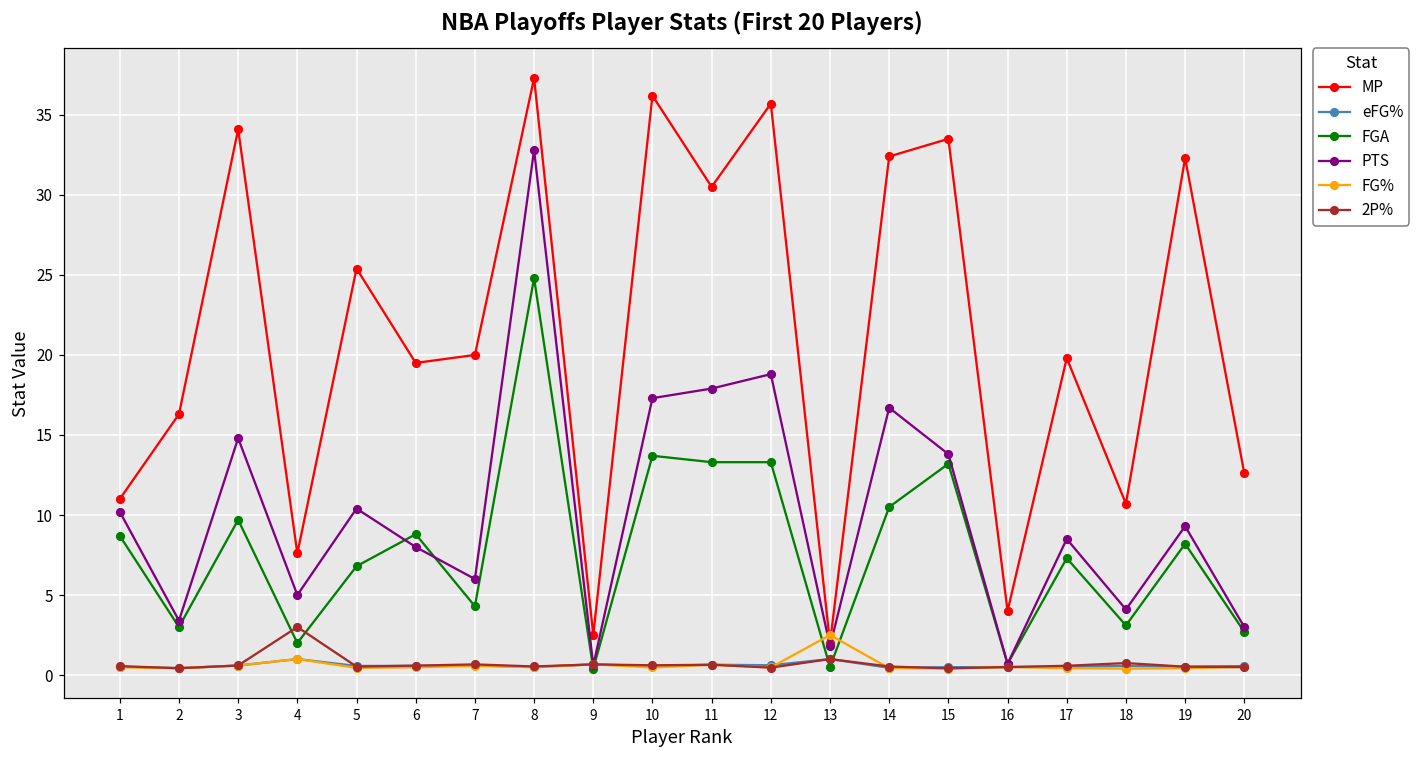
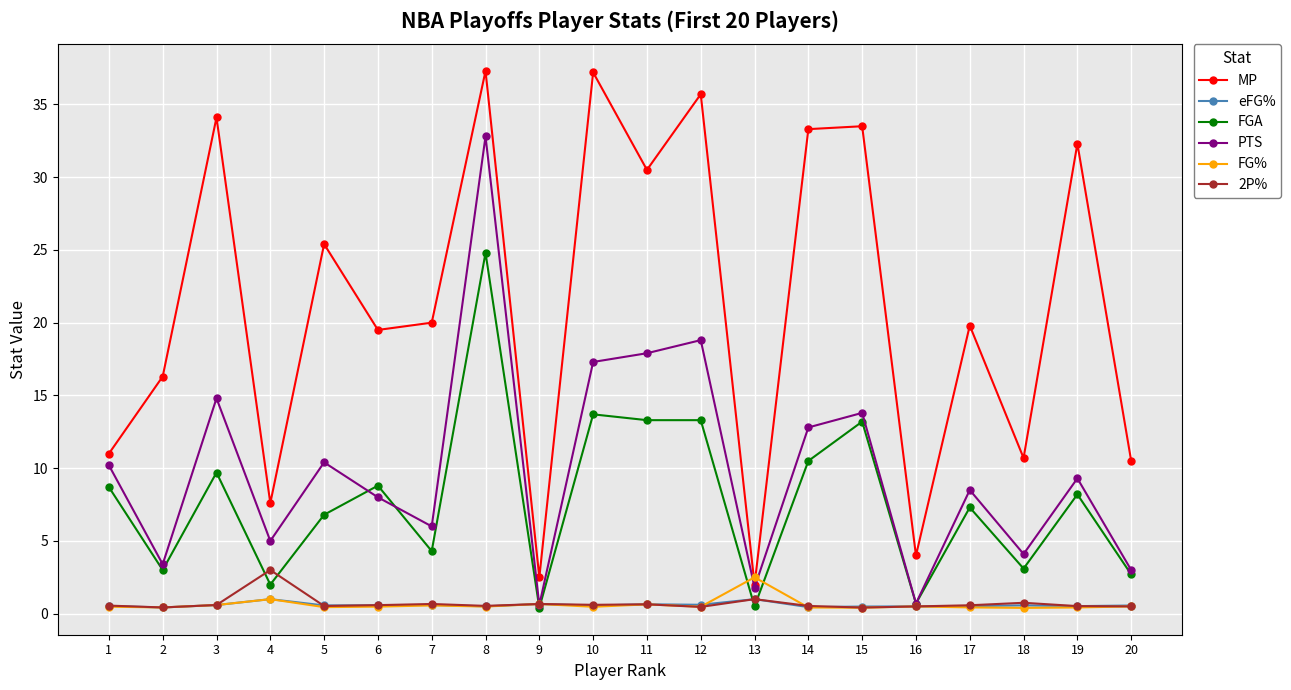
  {
    "MP": {
      "1": 11.0,
      "2": 16.3,
      "3": 34.1,
      "4": 7.6,
      "5": 25.4,
      "6": 19.5,
      "7": 20.0,
      "8": 37.3,
      "9": 2.5,
-     "10": 36.2,
+     "10": 37.2,
      "11": 30.5,
      "12": 35.7,
      "13": 2.0,
-     "14": 32.4,
+     "14": 33.3,
      "15": 33.5,
      "16": 4.0,
      "17": 19.8,
      "18": 10.7,
      "19": 32.3,
-     "20": 12.6
+     "20": 10.5
    },
    "FGA": {
      "1": 8.7,
      "2": 3.0,
      "3": 9.7,
      "4": 2.0,
      "5": 6.8,
      "6": 8.8,
      "7": 4.3,
      "8": 24.8,
      "9": 0.4,
      "10": 13.7,
      "11": 13.3,
      "12": 13.3,
      "13": 0.5,
      "14": 10.5,
      "15": 13.2,
      "17": 7.3,
      "18": 3.1,
      "19": 8.2,
      "20": 2.7
    },
    "PTS": {
      "1": 10.2,
      "2": 3.4,
      "3": 14.8,
      "4": 5.0,
      "5": 10.4,
      "6": 8.0,
      "7": 6.0,
      "8": 32.8,
      "10": 17.3,
      "11": 17.9,
      "12": 18.8,
      "13": 1.8,
-     "14": 16.7,
+     "14": 12.8,
      "15": 13.8,
      "17": 8.5,
      "18": 4.1,
      "19": 9.3,
      "20": 3.0
    },
    "FG%": {
      "13": 2.5
    },
    "2P%": {
      "4": 3.0,
      "18": 0.8
    }
  }
